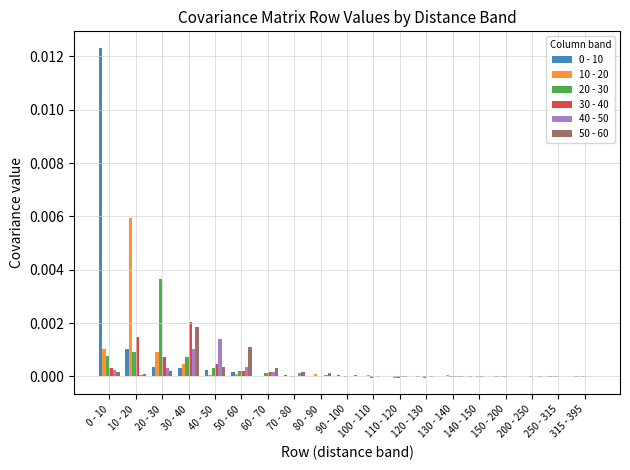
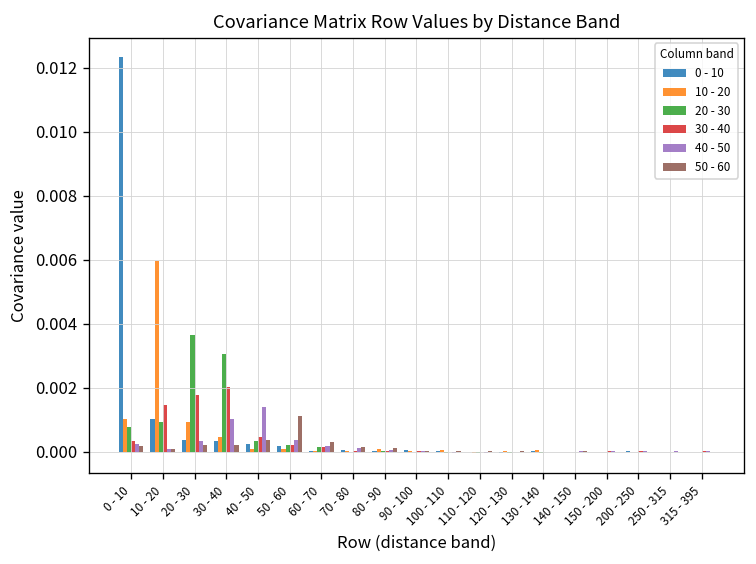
  {
    "0 - 10": {
      "0 - 10": 0.0123,
      "10 - 20": 0.0010,
      "20 - 30": 0.0004,
      "30 - 40": 0.0003,
      "40 - 50": 0.0002,
      "50 - 60": 0.0002
    },
    "10 - 20": {
      "0 - 10": 0.0010,
      "10 - 20": 0.0059,
      "20 - 30": 0.0009,
      "30 - 40": 0.0004
    },
    "20 - 30": {
      "0 - 10": 0.0008,
      "10 - 20": 0.0009,
      "20 - 30": 0.0036,
-     "30 - 40": 0.0007,
+     "30 - 40": 0.0031,
      "40 - 50": 0.0003,
      "50 - 60": 0.0002,
      "60 - 70": 0.0001
    },
    "30 - 40": {
      "0 - 10": 0.0003,
      "10 - 20": 0.0015,
-     "20 - 30": 0.0007,
+     "20 - 30": 0.0018,
      "30 - 40": 0.0020,
      "40 - 50": 0.0005,
      "50 - 60": 0.0002,
      "60 - 70": 0.0001
    },
    "40 - 50": {
      "0 - 10": 0.0002,
      "20 - 30": 0.0003,
      "30 - 40": 0.0010,
      "40 - 50": 0.0014,
      "50 - 60": 0.0004,
      "60 - 70": 0.0002,
      "70 - 80": 0.0001
    },
    "50 - 60": {
      "0 - 10": 0.0002,
      "20 - 30": 0.0002,
-     "30 - 40": 0.0018,
+     "30 - 40": 0.0002,
      "40 - 50": 0.0004,
      "50 - 60": 0.0011,
      "60 - 70": 0.0003,
      "70 - 80": 0.0002,
      "80 - 90": 0.0001
    }
  }
